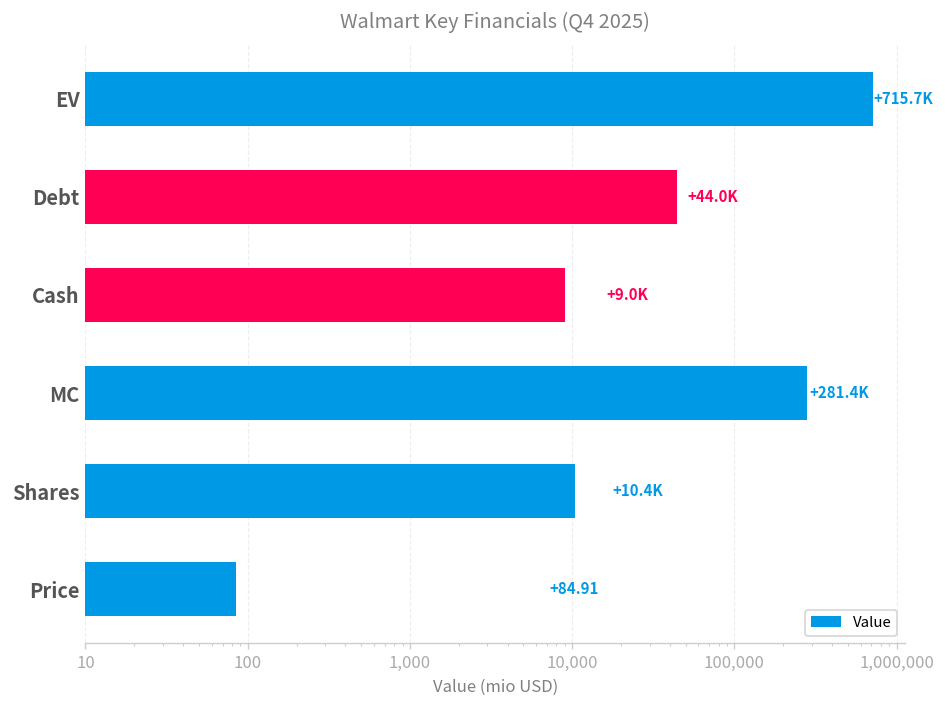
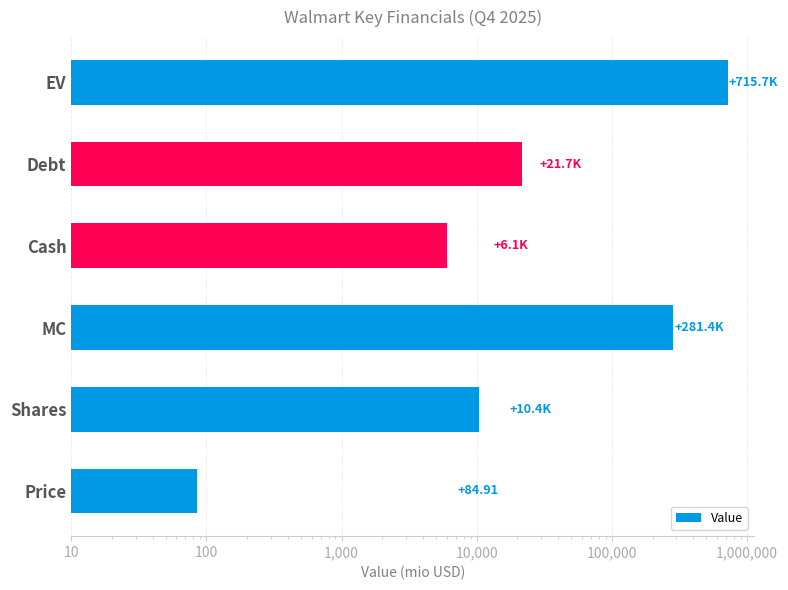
  {
    "EV": "+715.7K",
-   "Debt": "+44.0K",
-   "Cash": "+9.0K",
+   "Debt": "+21.7K",
+   "Cash": "+6.1K",
    "MC": "+281.4K"
  }
